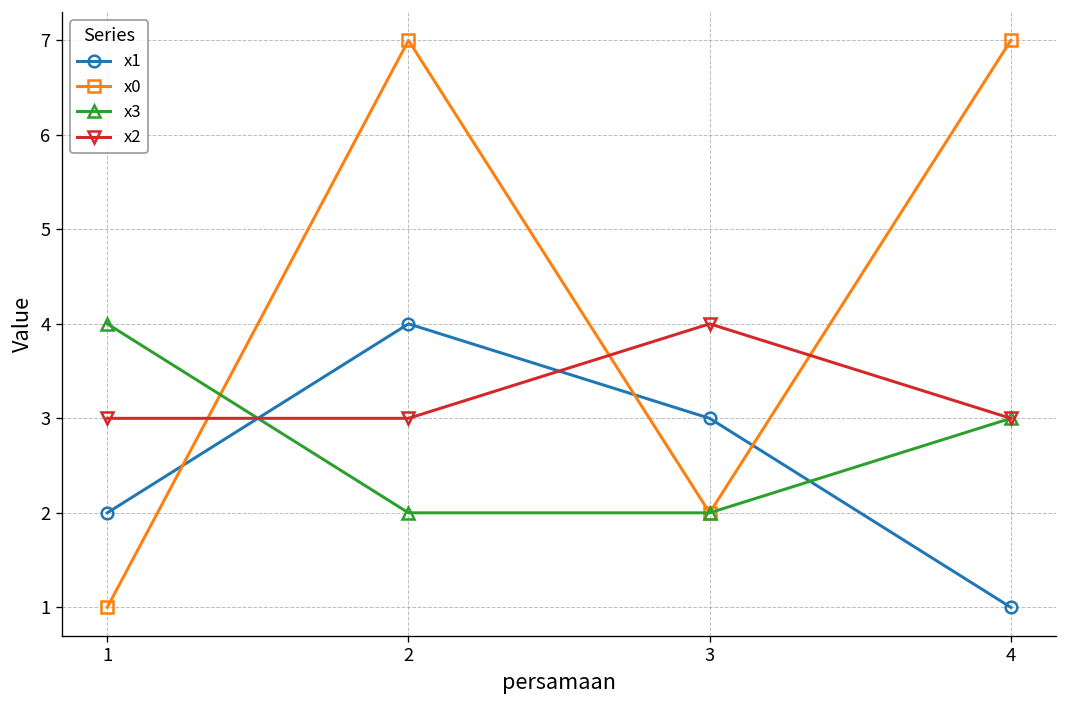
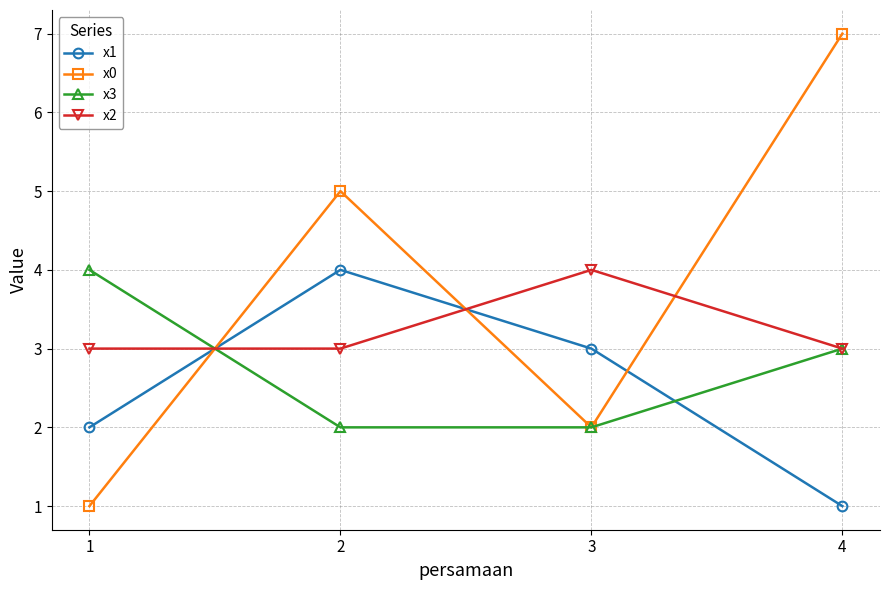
  {
    "x1": {
      "1": 2,
      "2": 4,
      "3": 3,
      "4": 1
    },
    "x0": {
      "1": 1,
-     "2": 7,
+     "2": 5,
      "4": 7
    },
    "x3": {
      "1": 4,
      "2": 2
    },
    "x2": {
      "1": 3,
      "2": 3,
      "3": 4
    }
  }
